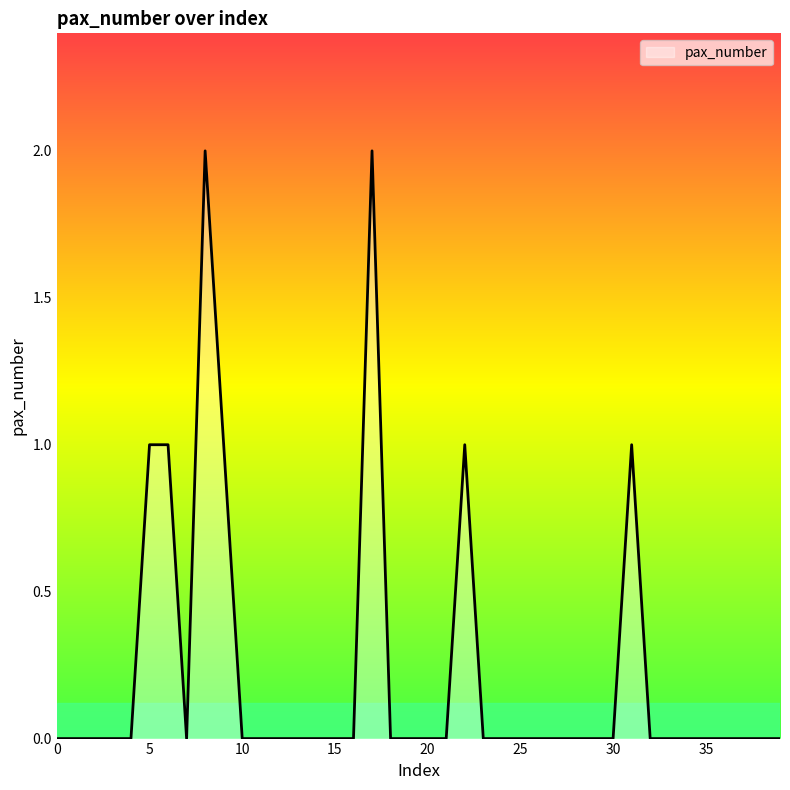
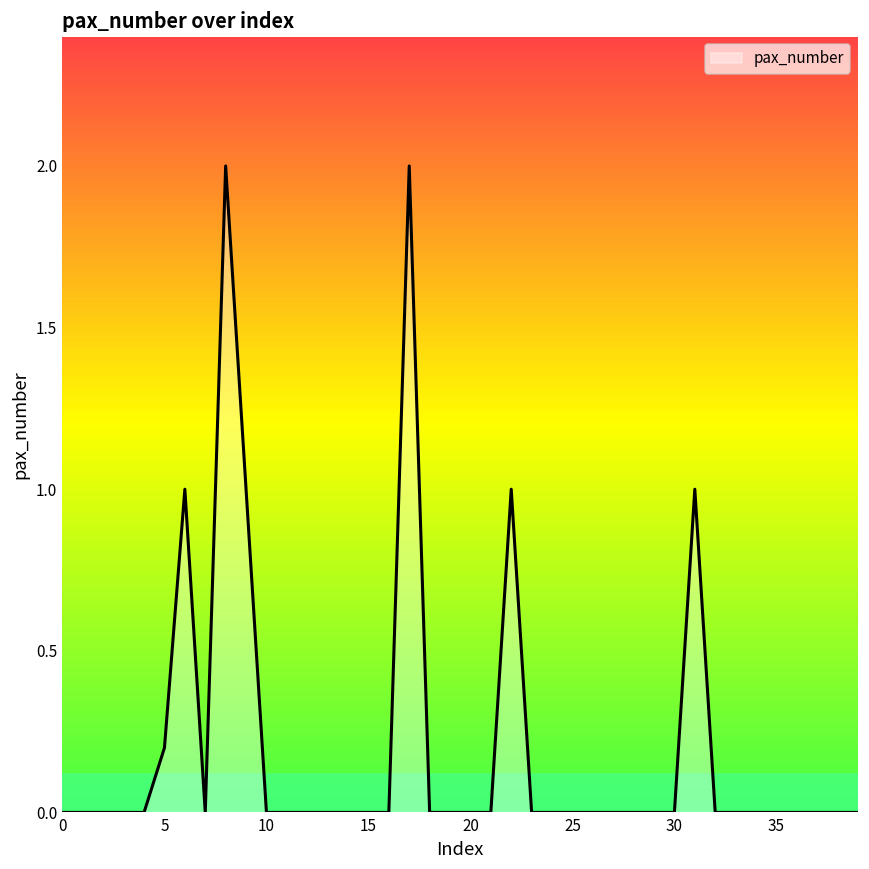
  {
-   "5": 1.0
+   "5": 0.2
  }
